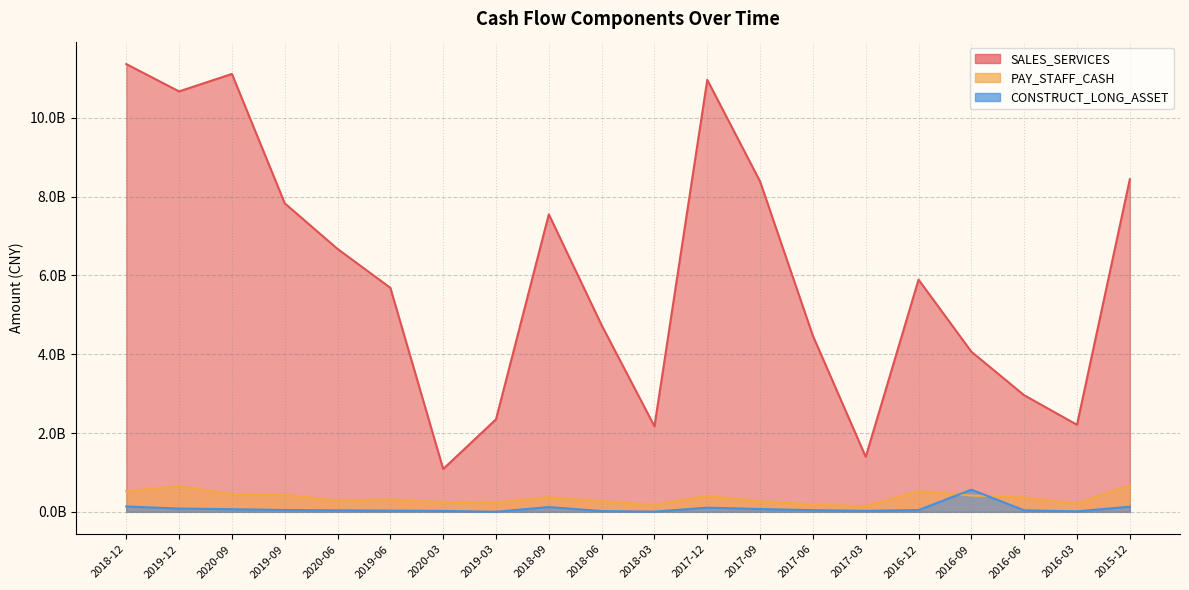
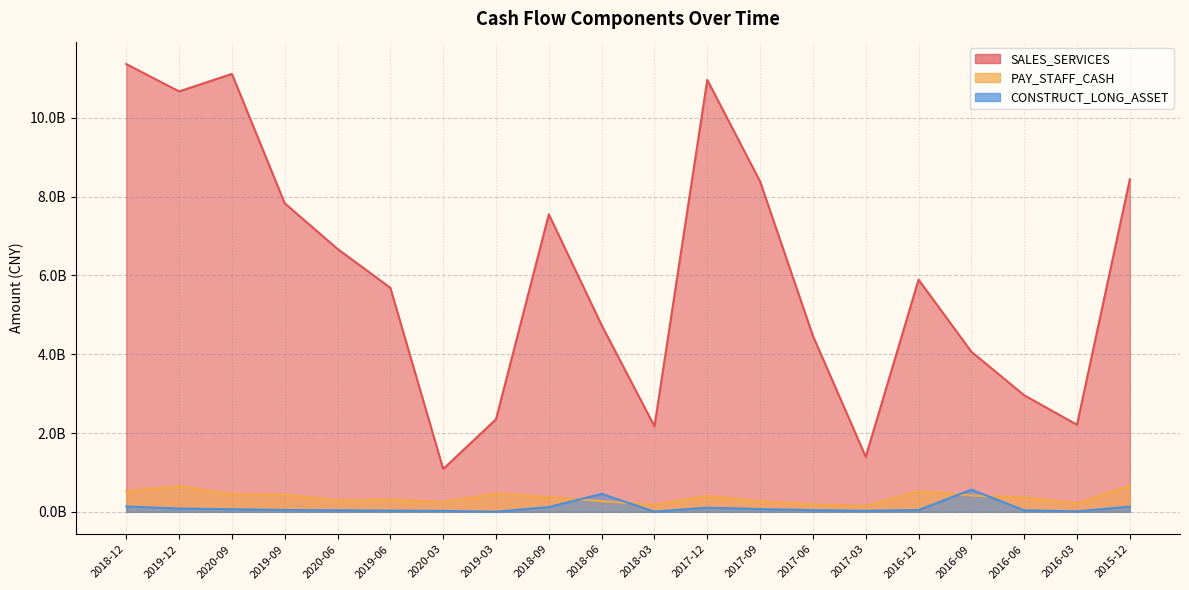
  {
    "SALES_SERVICES": {
      "2018-12": 11400000000,
      "2019-12": 10700000000,
      "2020-09": 11100000000,
      "2019-09": 7800000000,
      "2020-06": 6700000000,
      "2019-06": 5700000000,
      "2020-03": 1100000000,
      "2019-03": 2300000000,
      "2018-09": 7600000000,
      "2018-06": 4700000000,
      "2018-03": 2200000000,
      "2017-12": 11000000000,
      "2017-09": 8400000000,
      "2017-06": 4500000000,
      "2017-03": 1400000000,
      "2016-12": 5900000000,
      "2016-09": 4100000000,
      "2016-06": 3000000000,
      "2016-03": 2200000000,
      "2015-12": 8400000000
    },
    "PAY_STAFF_CASH": {
      "2018-12": 500000000,
      "2019-12": 700000000,
      "2020-09": 400000000,
      "2019-09": 400000000,
      "2020-06": 300000000,
      "2019-06": 300000000,
      "2020-03": 200000000,
-     "2019-03": 200000000,
+     "2019-03": 500000000,
      "2018-09": 400000000,
      "2018-06": 300000000,
      "2018-03": 200000000,
      "2017-12": 400000000,
      "2017-09": 300000000,
      "2017-06": 200000000,
      "2017-03": 100000000,
      "2016-12": 500000000,
      "2016-09": 400000000,
      "2016-06": 400000000,
      "2016-03": 200000000,
      "2015-12": 700000000
    },
    "CONSTRUCT_LONG_ASSET": {
      "2018-12": 100000000,
      "2019-12": 100000000,
      "2020-09": 100000000,
      "2019-09": 0,
      "2020-06": 0,
      "2019-06": 0,
      "2020-03": 0,
      "2019-03": 0,
      "2018-09": 100000000,
-     "2018-06": 0,
+     "2018-06": 500000000,
      "2018-03": 0,
      "2017-12": 100000000,
      "2017-09": 100000000,
      "2017-06": 0,
      "2017-03": 0,
      "2016-12": 0,
      "2016-09": 600000000,
      "2016-06": 0,
      "2016-03": 0,
      "2015-12": 100000000
    }
  }
